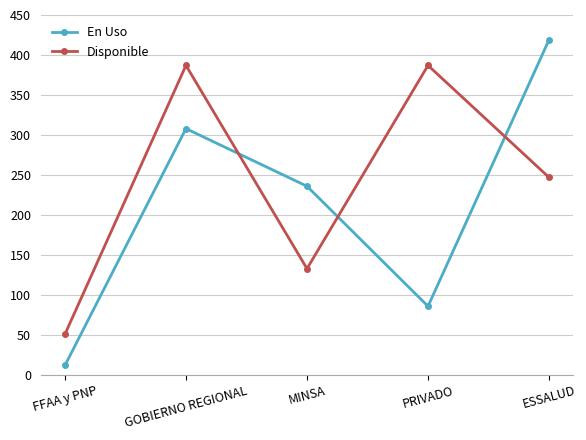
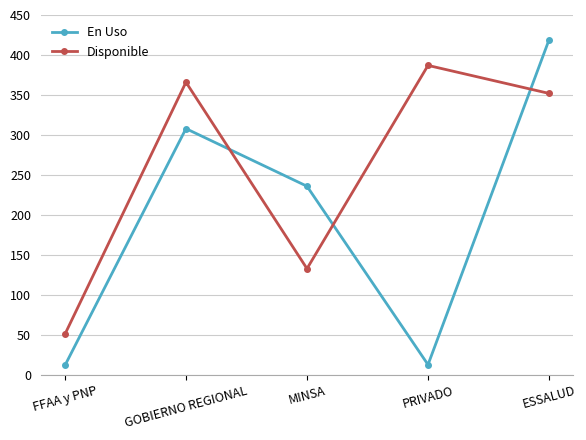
  {
    "En Uso": {
      "FFAA y PNP": 10,
      "GOBIERNO REGIONAL": 310,
      "MINSA": 240,
-     "PRIVADO": 90,
+     "PRIVADO": 10,
      "ESSALUD": 420
    },
    "Disponible": {
      "FFAA y PNP": 50,
-     "GOBIERNO REGIONAL": 390,
+     "GOBIERNO REGIONAL": 370,
      "MINSA": 130,
      "PRIVADO": 390,
-     "ESSALUD": 250
+     "ESSALUD": 350
    }
  }
